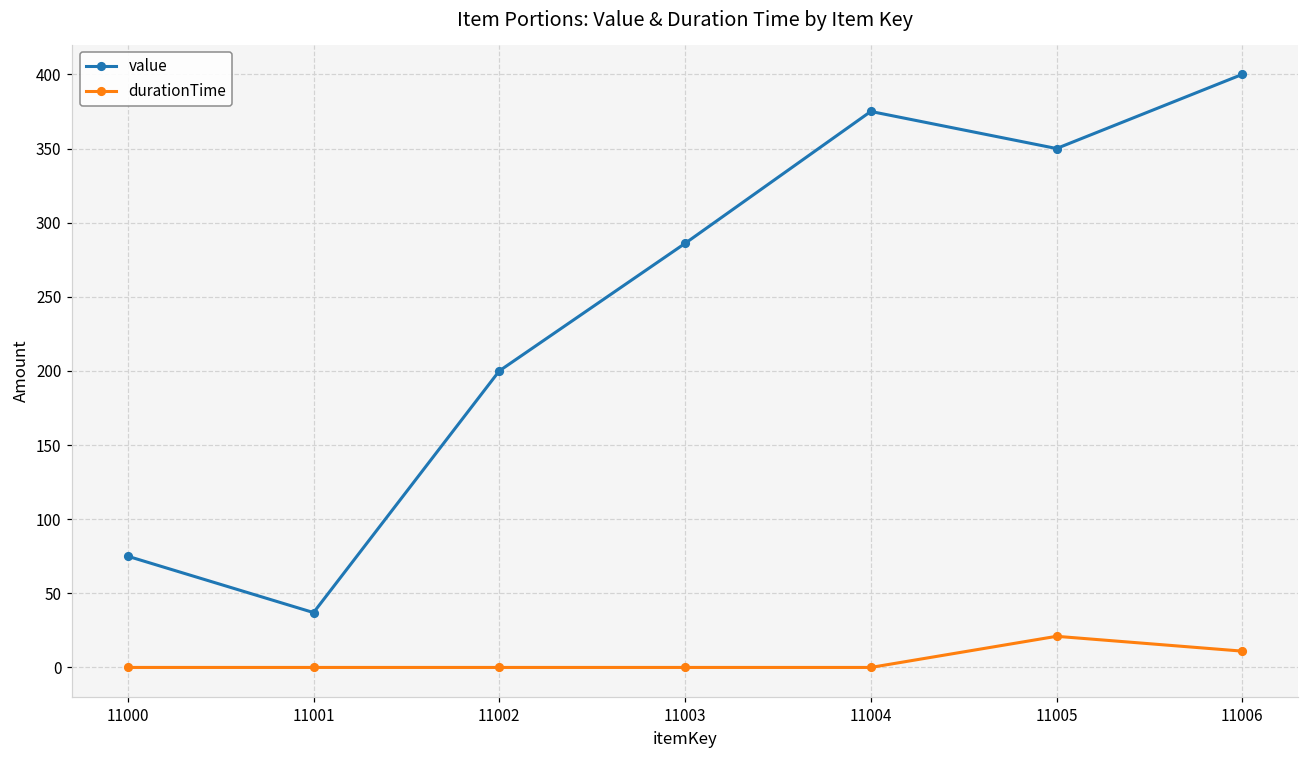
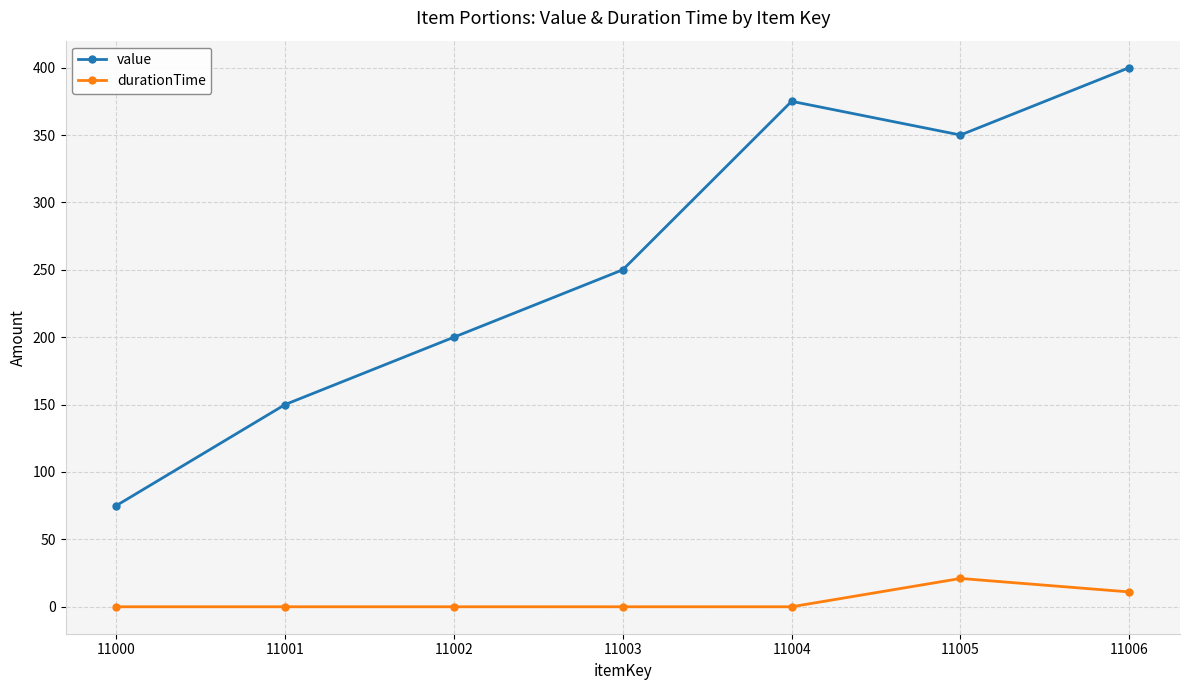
  {
    "value": {
      "11000": 75,
-     "11001": 37,
+     "11001": 150,
      "11002": 200,
-     "11003": 286,
+     "11003": 250,
      "11004": 375,
      "11005": 350,
      "11006": 400
    },
    "durationTime": {
      "11000": 0,
      "11001": 0,
      "11002": 0,
      "11003": 0,
      "11004": 0,
      "11005": 21,
      "11006": 11
    }
  }
